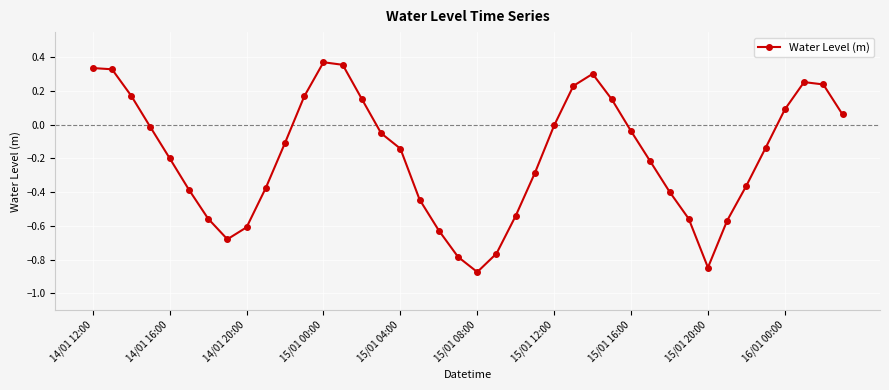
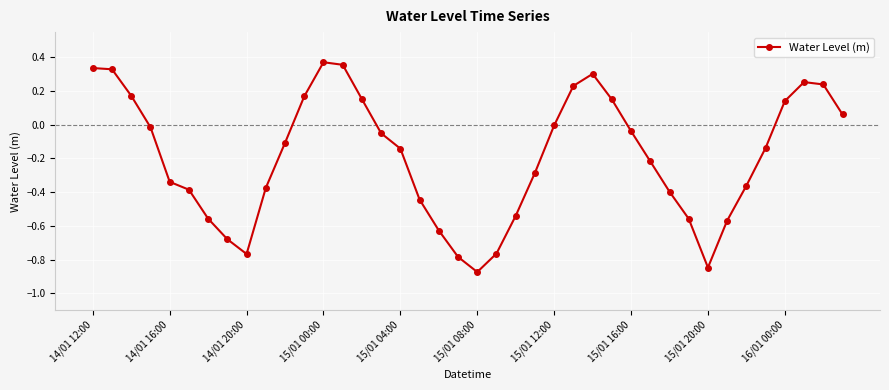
  {
    "14/01 12:00": 0.34,
-   "14/01 16:00": -0.20,
-   "14/01 20:00": -0.61,
+   "14/01 16:00": -0.34,
+   "14/01 20:00": -0.77,
    "15/01 00:00": 0.37,
    "15/01 04:00": -0.14,
    "15/01 08:00": -0.87,
    "15/01 12:00": 0.00,
    "15/01 16:00": -0.04,
    "15/01 20:00": -0.85,
-   "16/01 00:00": 0.09
+   "16/01 00:00": 0.14
  }
